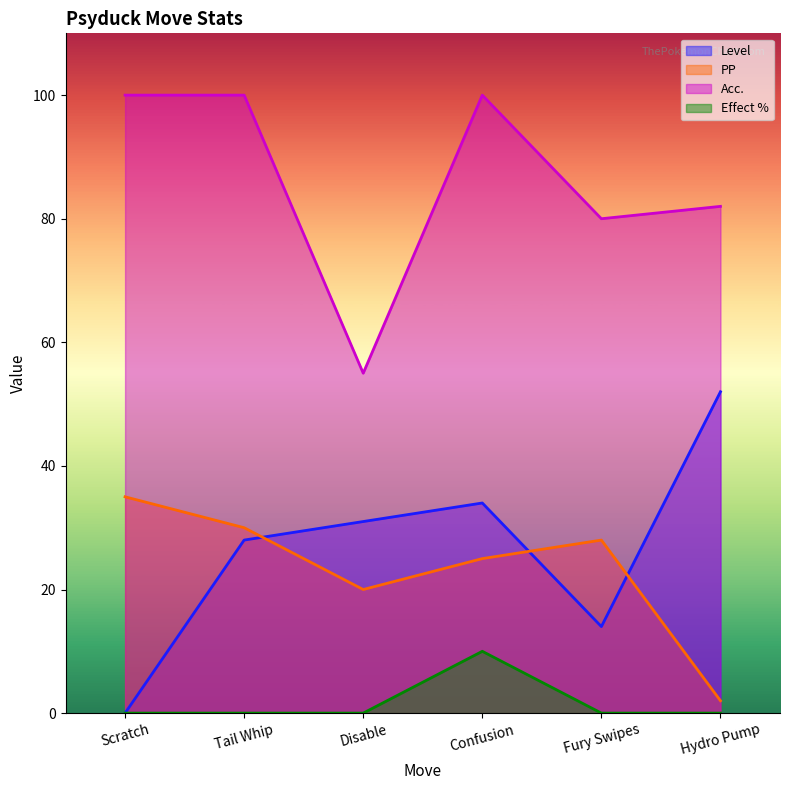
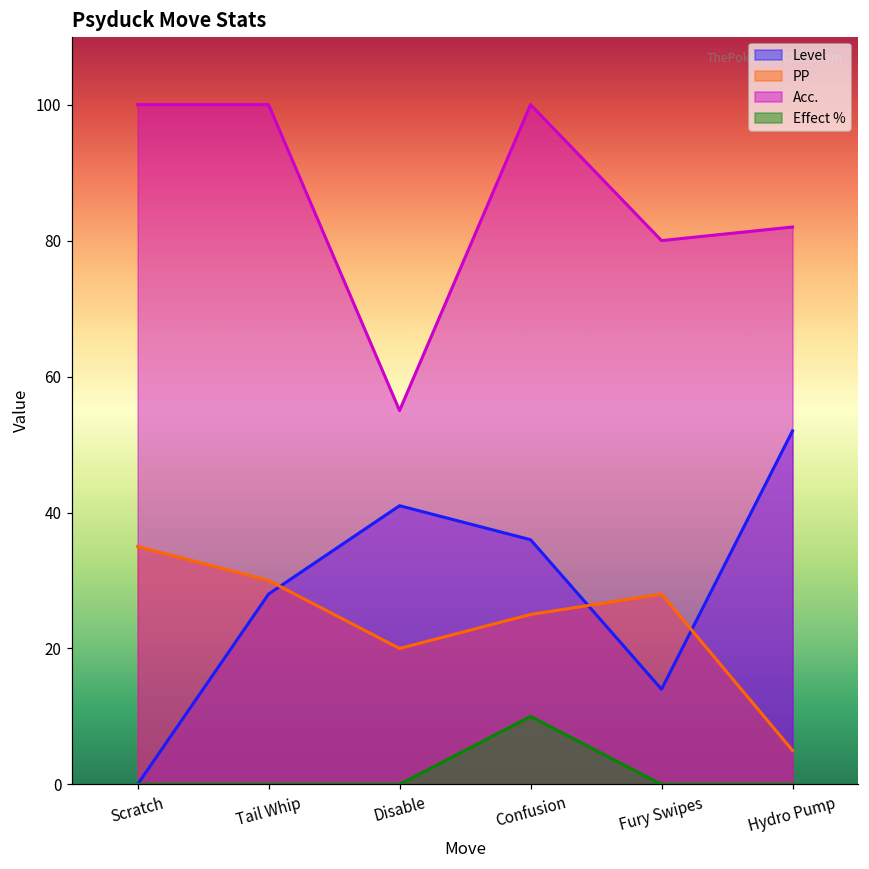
  {
    "Level": {
      "Tail Whip": 28,
-     "Disable": 31,
-     "Confusion": 34,
+     "Disable": 41,
+     "Confusion": 36,
      "Fury Swipes": 14,
      "Hydro Pump": 52
    },
    "PP": {
      "Scratch": 35,
      "Tail Whip": 30,
      "Disable": 20,
      "Confusion": 25,
      "Fury Swipes": 28,
-     "Hydro Pump": 2
+     "Hydro Pump": 5
    },
    "Acc.": {
      "Scratch": 100,
      "Tail Whip": 100,
      "Disable": 55,
      "Confusion": 100,
      "Fury Swipes": 80,
      "Hydro Pump": 82
    },
    "Effect %": {
      "Tail Whip": 0,
      "Disable": 0,
      "Confusion": 10,
      "Fury Swipes": 0,
      "Hydro Pump": 0
    }
  }
